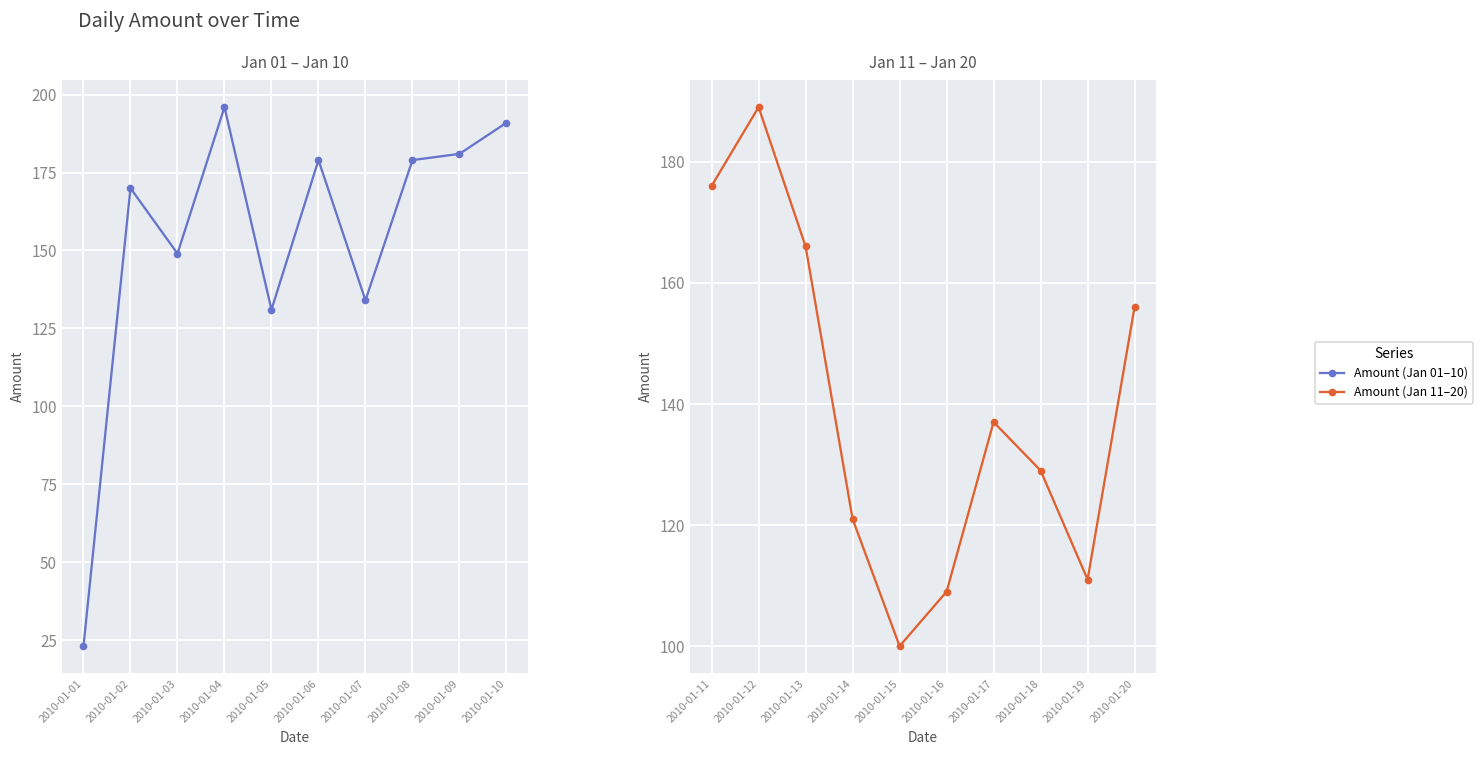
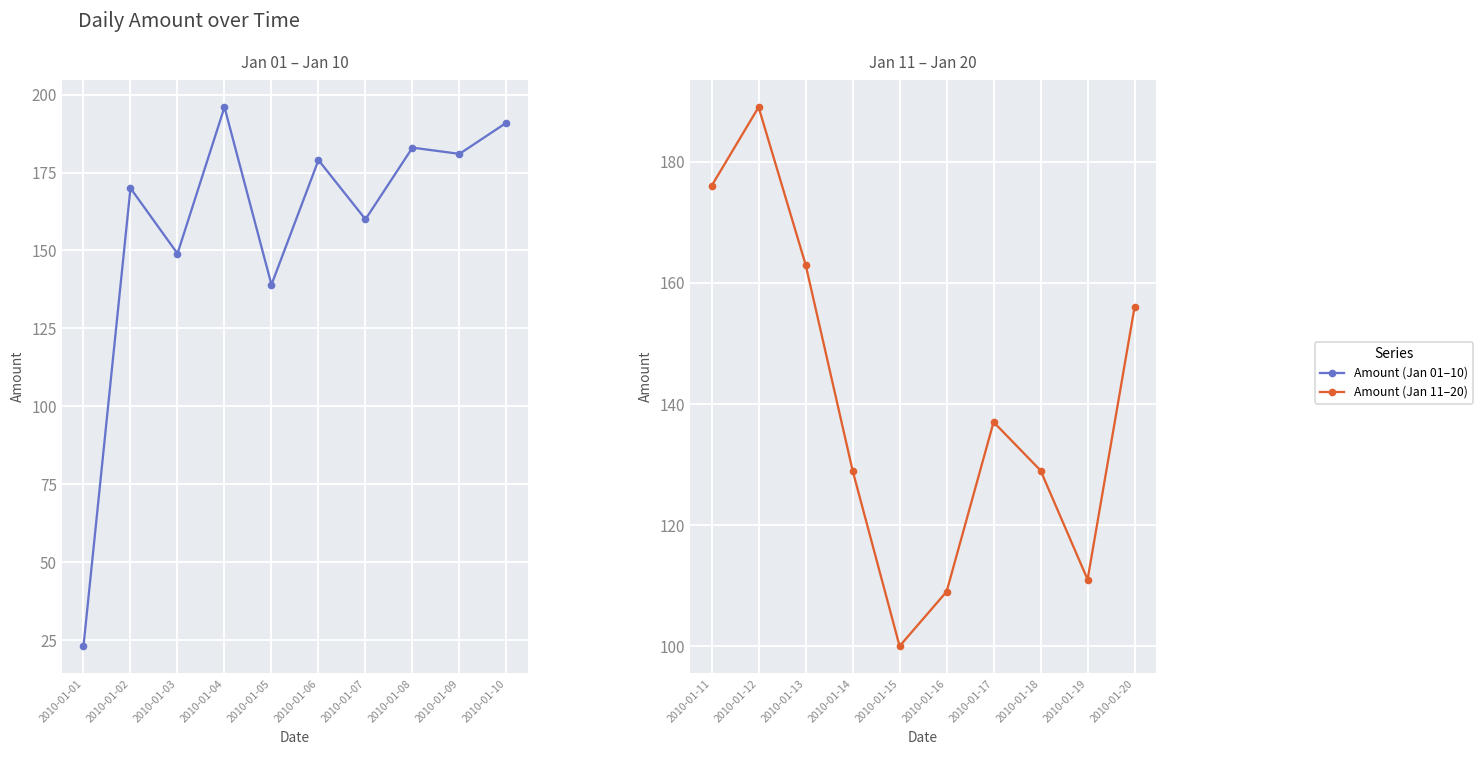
  {
    "Jan 01 – Jan 10": {
      "2010-01-01": 23,
      "2010-01-02": 170,
      "2010-01-03": 149,
      "2010-01-04": 196,
-     "2010-01-05": 131,
+     "2010-01-05": 139,
      "2010-01-06": 179,
-     "2010-01-07": 134,
-     "2010-01-08": 179,
+     "2010-01-07": 160,
+     "2010-01-08": 183,
      "2010-01-09": 181,
      "2010-01-10": 191
    },
    "Jan 11 – Jan 20": {
      "2010-01-11": 176,
      "2010-01-12": 189,
-     "2010-01-13": 166,
-     "2010-01-14": 121,
+     "2010-01-13": 163,
+     "2010-01-14": 129,
      "2010-01-15": 100,
      "2010-01-16": 109,
      "2010-01-17": 137,
      "2010-01-18": 129,
      "2010-01-19": 111,
      "2010-01-20": 156
    }
  }
